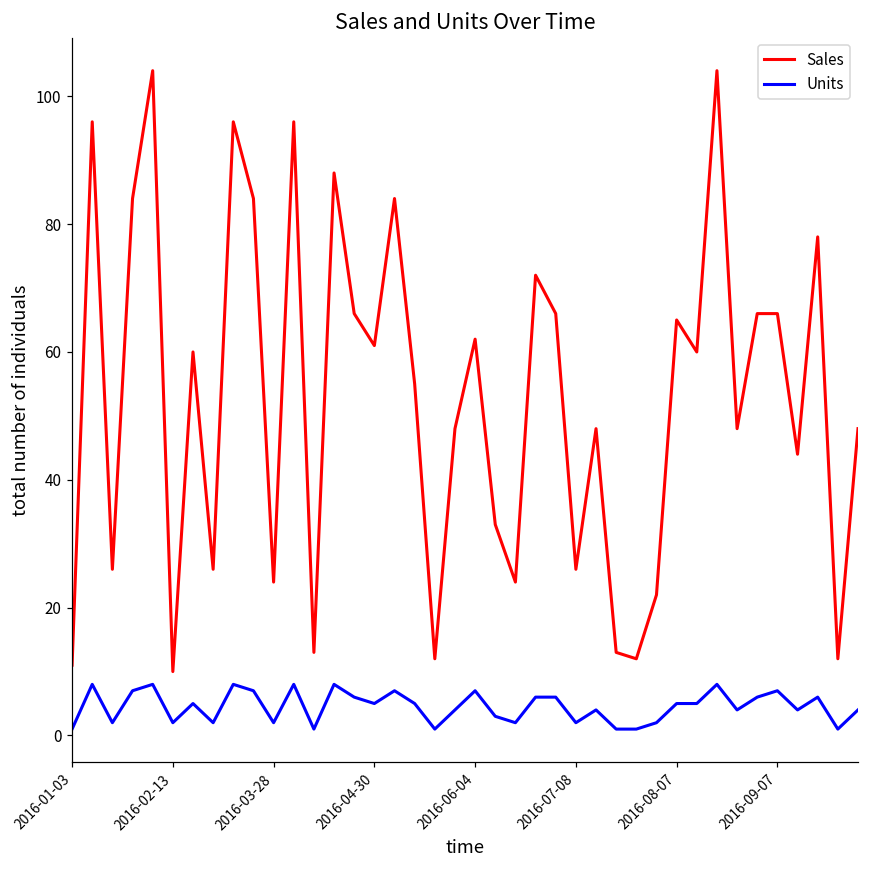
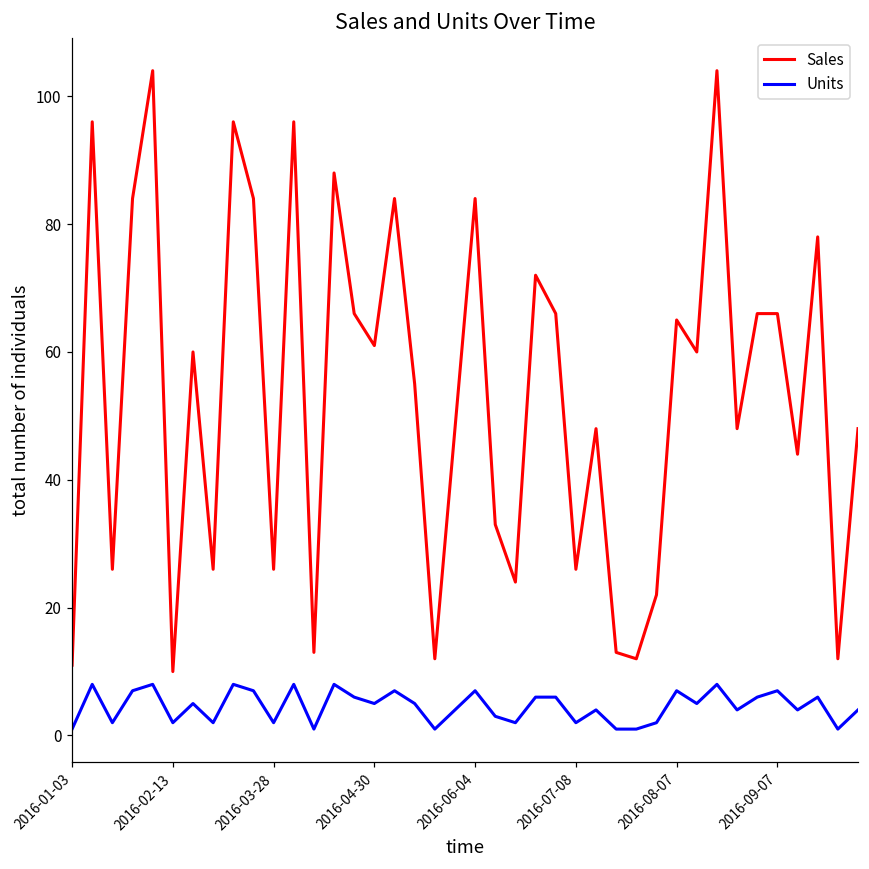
  {
    "Sales": {
      "2016-01-03": 11,
      "2016-02-13": 10,
-     "2016-03-28": 24,
+     "2016-03-28": 26,
      "2016-04-30": 61,
-     "2016-06-04": 62,
+     "2016-06-04": 84,
      "2016-07-08": 26,
      "2016-08-07": 65,
      "2016-09-07": 66
    },
    "Units": {
      "2016-01-03": 1,
      "2016-02-13": 2,
      "2016-03-28": 2,
      "2016-04-30": 5,
      "2016-06-04": 7,
      "2016-07-08": 2,
-     "2016-08-07": 5,
+     "2016-08-07": 7,
      "2016-09-07": 7
    }
  }
